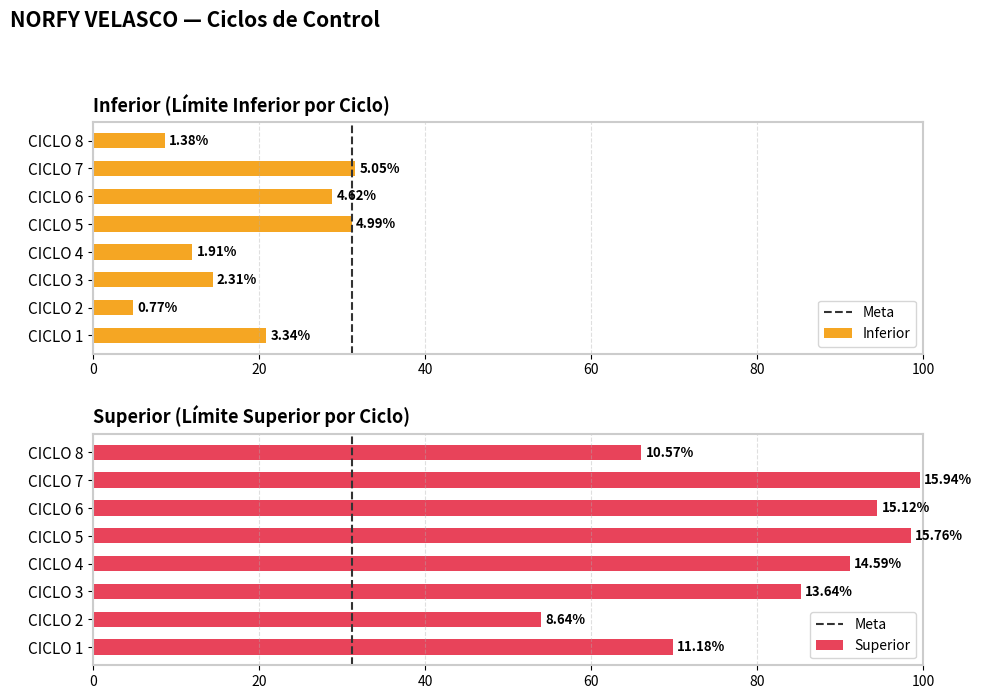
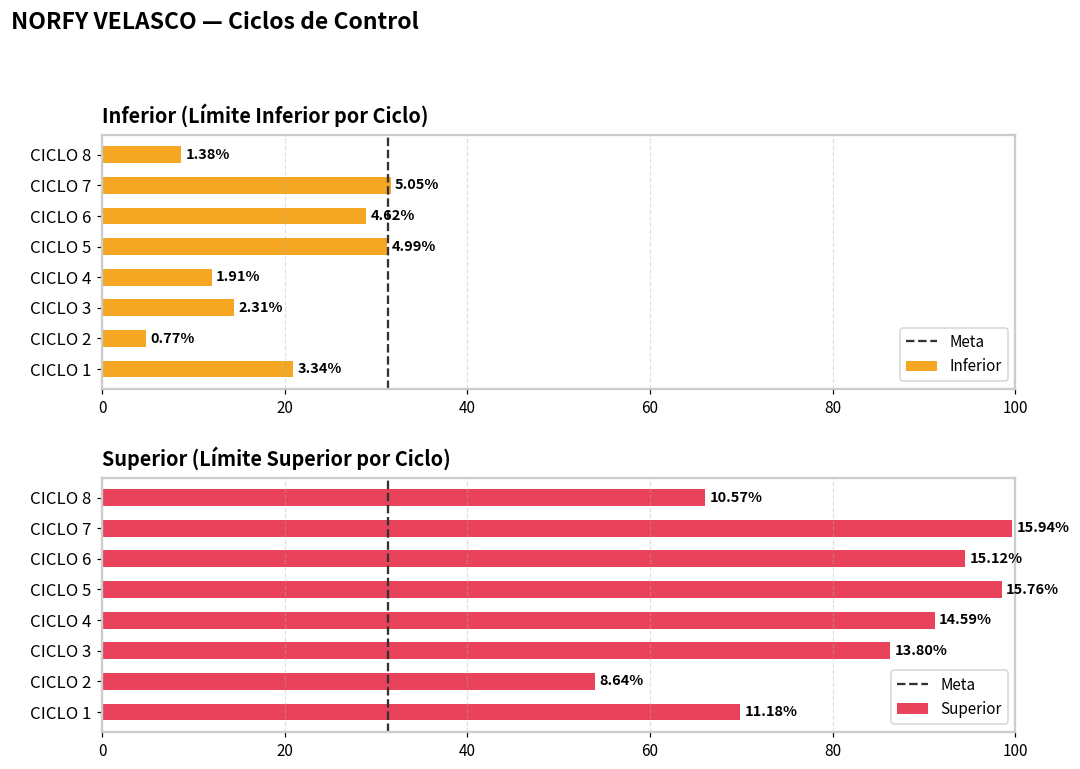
  {
    "Superior (Límite Superior por Ciclo)": {
-     "CICLO 3": "13.64%"
+     "CICLO 3": "13.80%"
    }
  }
